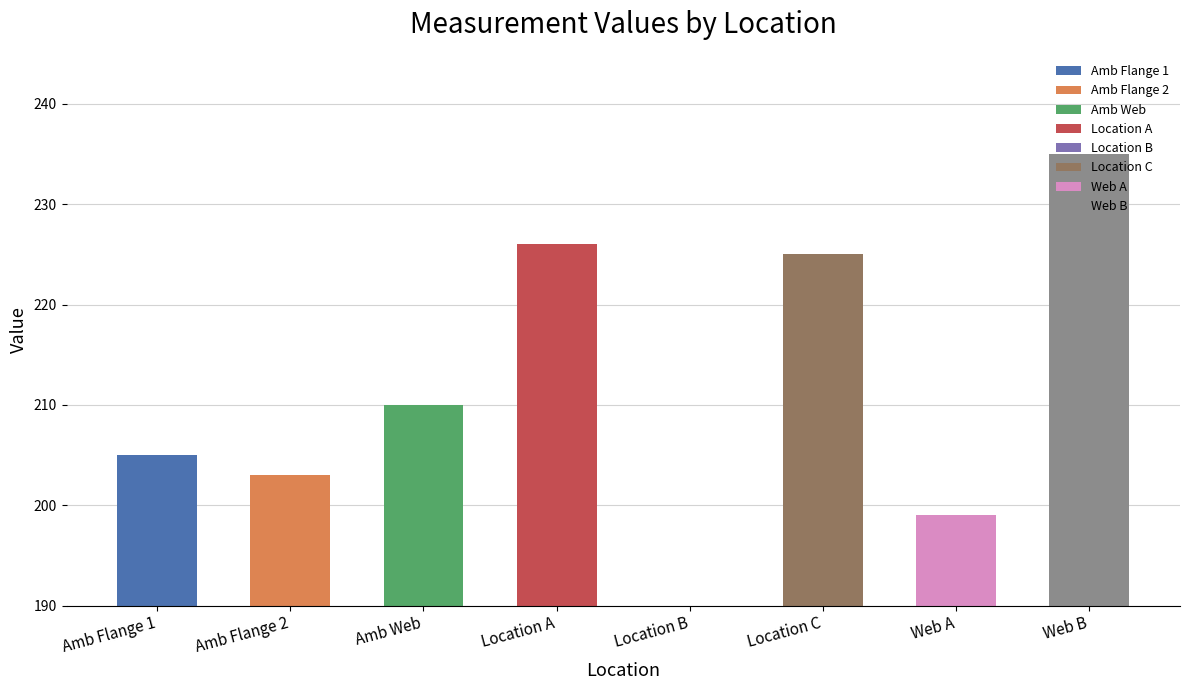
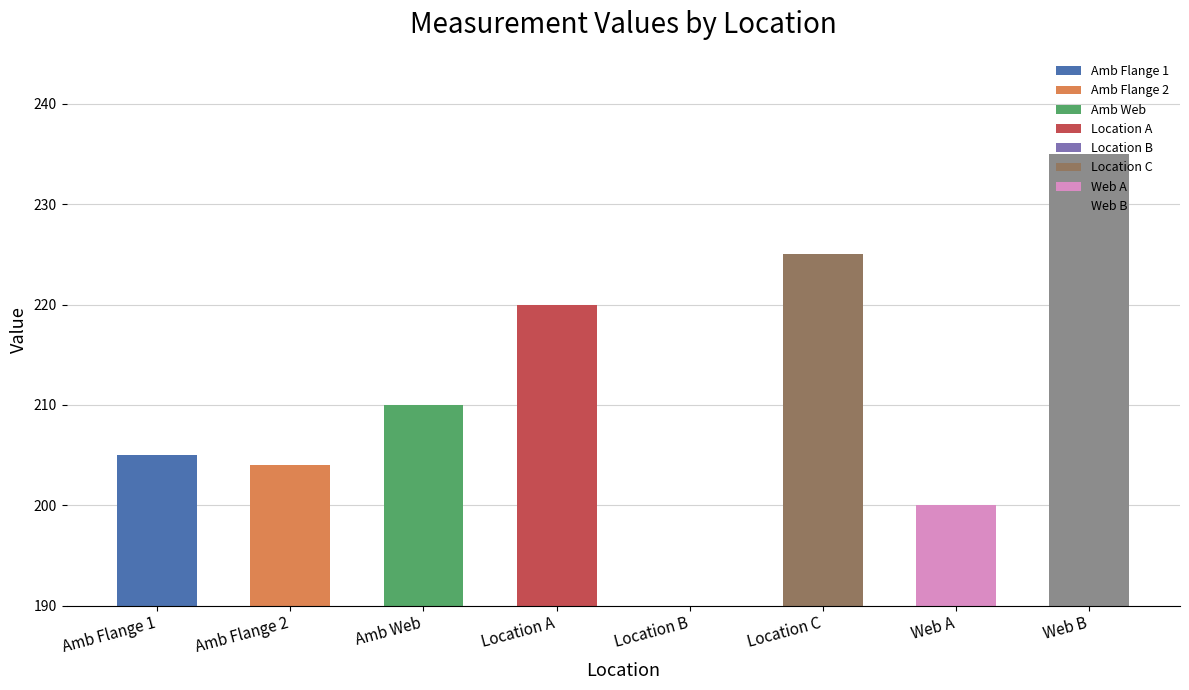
  {
    "Amb Flange 1": 205,
-   "Amb Flange 2": 203,
+   "Amb Flange 2": 204,
    "Amb Web": 210,
-   "Location A": 226,
+   "Location A": 220,
    "Location C": 225,
-   "Web A": 199,
+   "Web A": 200,
    "Web B": 235
  }
